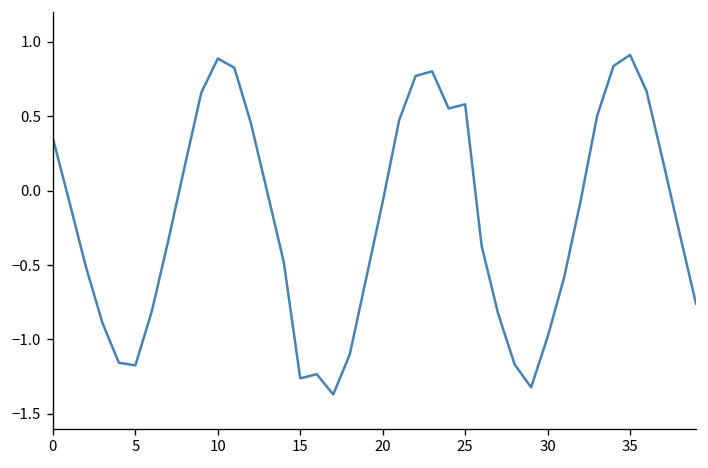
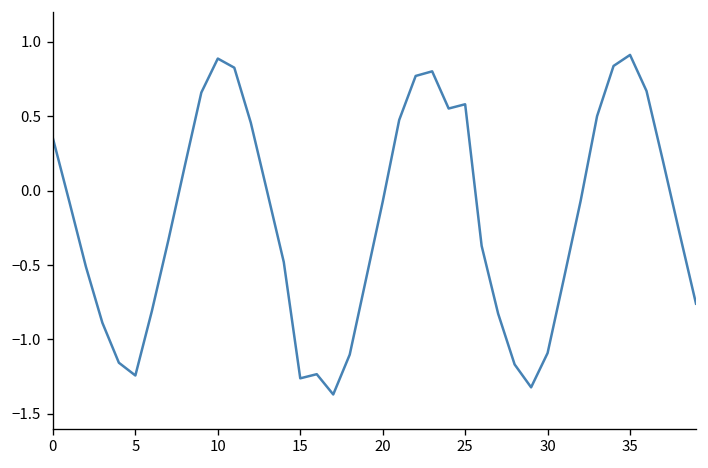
  {
    "0": 0.35,
-   "5": -1.17,
+   "5": -1.24,
    "10": 0.89,
    "15": -1.26,
    "20": -0.07,
    "25": 0.58,
-   "30": -0.98,
+   "30": -1.09,
    "35": 0.91
  }
